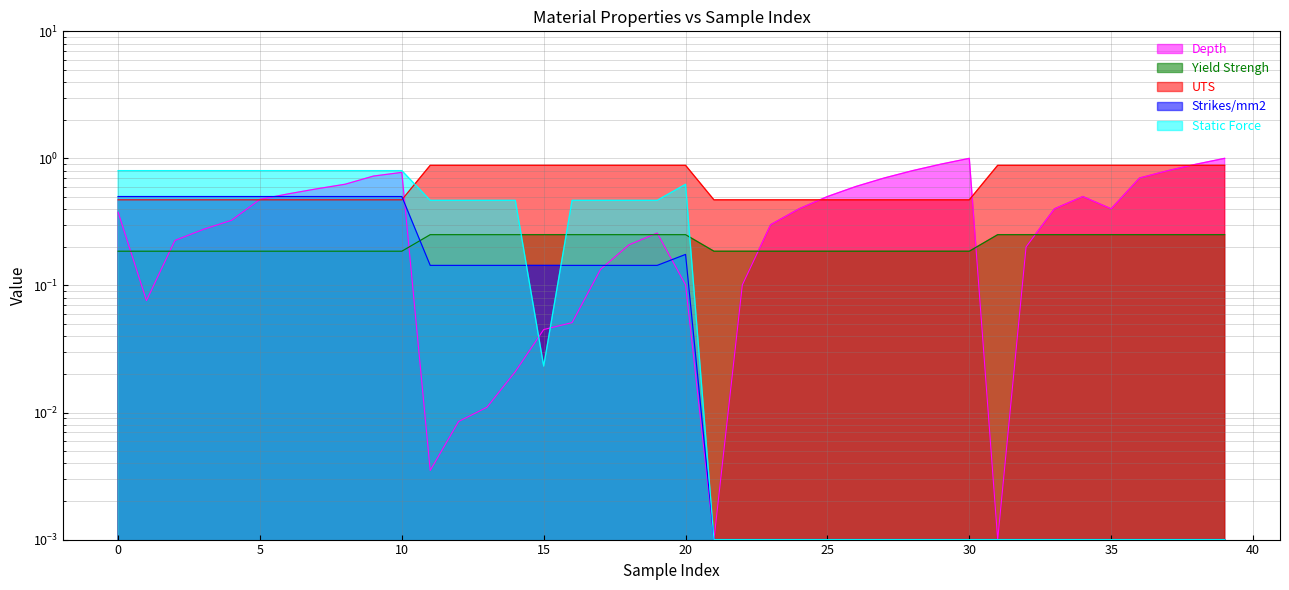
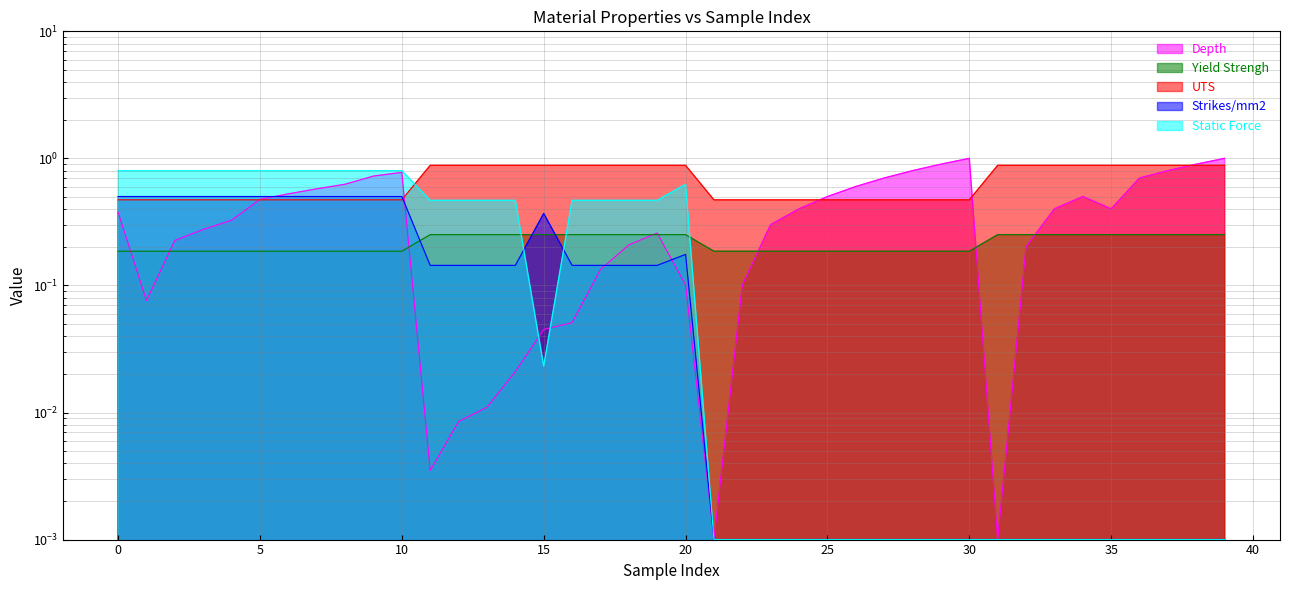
  {
    "Depth": {
      "0": 0.38,
      "15": 0.045,
      "20": 0.10,
      "25": 0.50,
      "30": 1.0,
      "35": 0.40
    },
    "Yield Strengh": {
      "0": 0.19,
      "5": 0.19,
      "10": 0.19,
      "15": 0.25,
      "20": 0.25,
      "25": 0.19,
      "30": 0.19,
      "35": 0.25
    },
    "UTS": {
      "0": 0.47,
      "10": 0.47,
      "15": 0.9,
      "20": 0.9,
      "25": 0.47,
      "30": 0.47,
      "35": 0.9
    },
    "Strikes/mm2": {
      "0": 0.50,
      "5": 0.50,
      "10": 0.50,
-     "15": 0.14,
+     "15": 0.37,
      "20": 0.18
    },
    "Static Force": {
      "0": 0.8,
      "5": 0.8,
      "15": 0.023,
      "20": 0.6
    }
  }
